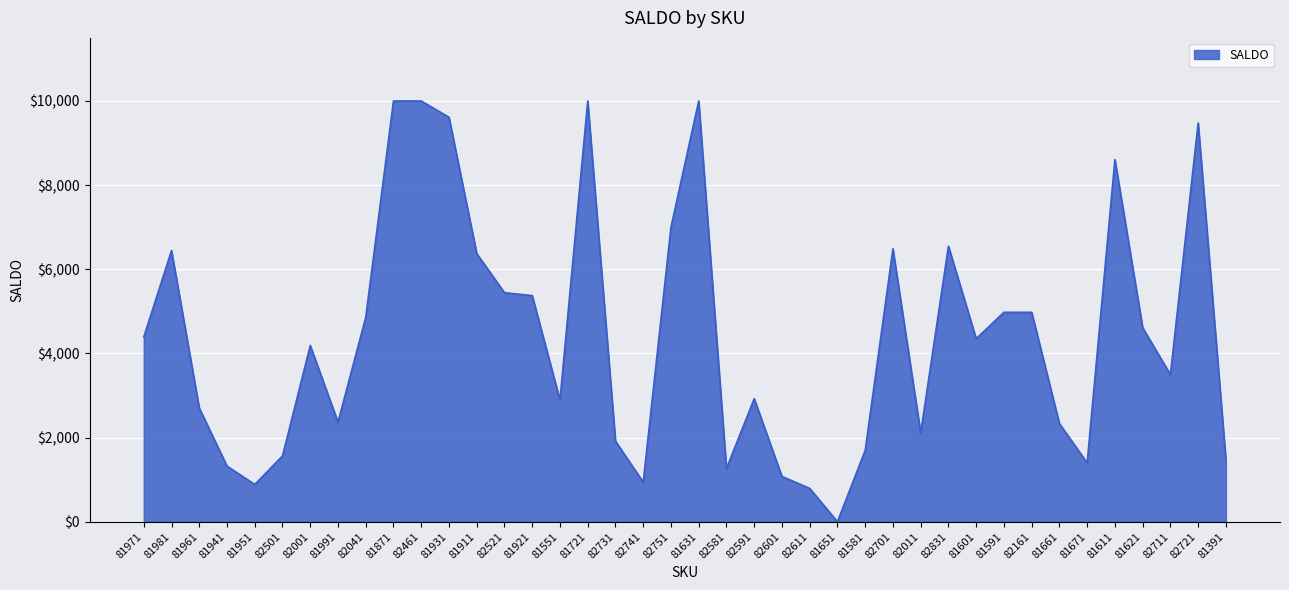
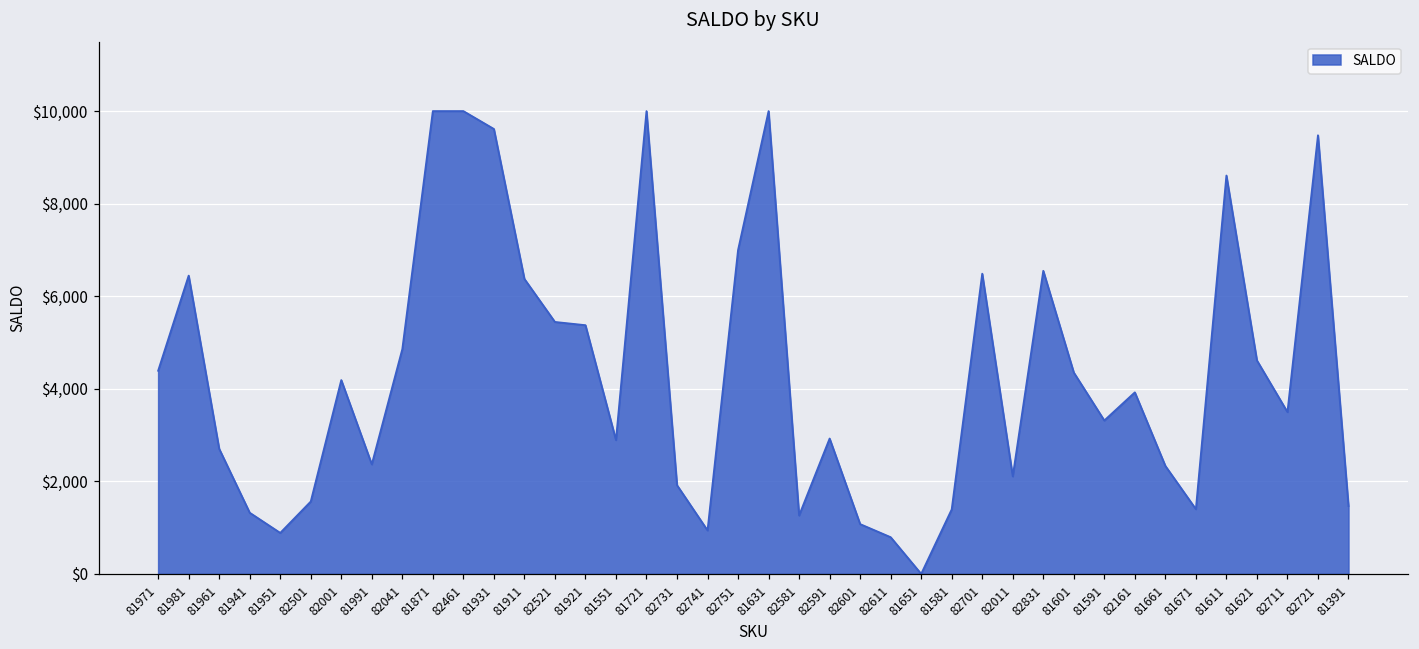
  {
    "81971": "$4,400",
    "81981": "$6,400",
    "81961": "$2,700",
    "81941": "$1,300",
    "81951": "$900",
    "82501": "$1,600",
    "82001": "$4,200",
    "81991": "$2,400",
    "82041": "$4,900",
    "81871": "$10,000",
    "82461": "$10,000",
    "81931": "$9,600",
    "81911": "$6,400",
    "82521": "$5,400",
    "81921": "$5,400",
    "81551": "$2,900",
    "81721": "$10,000",
    "82731": "$1,900",
    "82741": "$900",
    "82751": "$7,000",
    "81631": "$10,000",
    "82581": "$1,300",
    "82591": "$2,900",
    "82601": "$1,100",
    "82611": "$800",
    "81651": "$0",
-   "81581": "$1,700",
+   "81581": "$1,400",
    "82701": "$6,500",
    "82011": "$2,100",
    "82831": "$6,500",
    "81601": "$4,400",
-   "81591": "$5,000",
-   "82161": "$5,000",
+   "81591": "$3,300",
+   "82161": "$3,900",
    "81661": "$2,300",
    "81671": "$1,400",
    "81611": "$8,600",
    "81621": "$4,600",
    "82711": "$3,500",
    "82721": "$9,500",
    "81391": "$1,500"
  }
